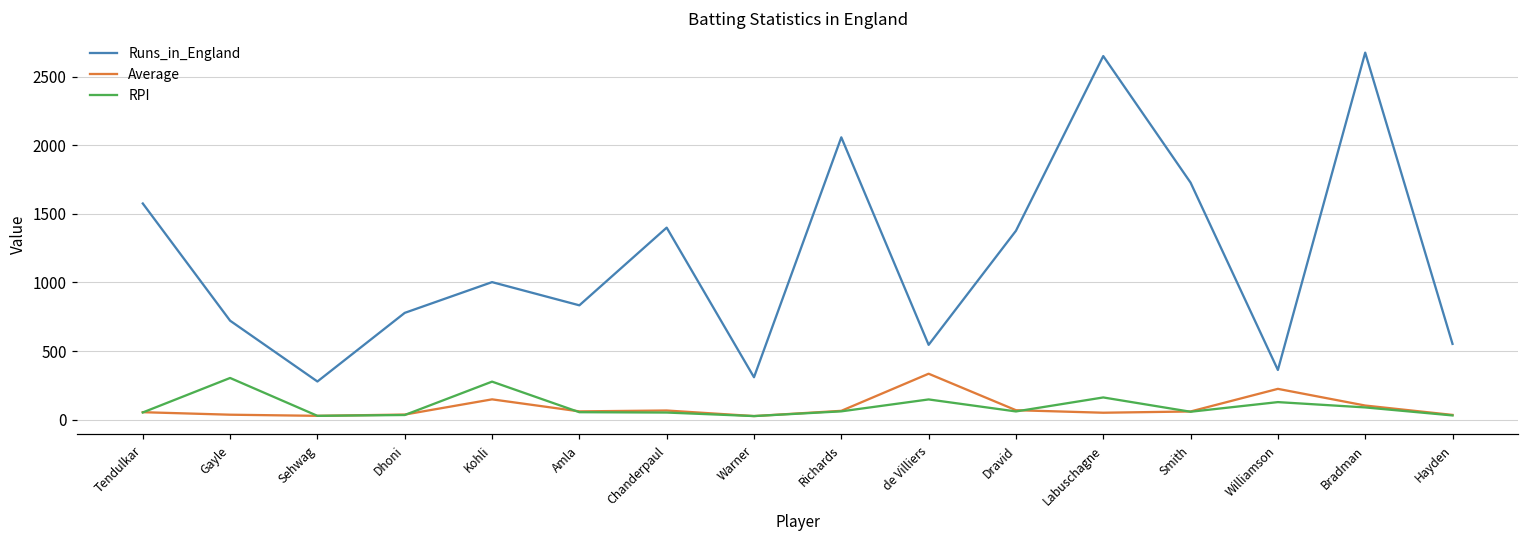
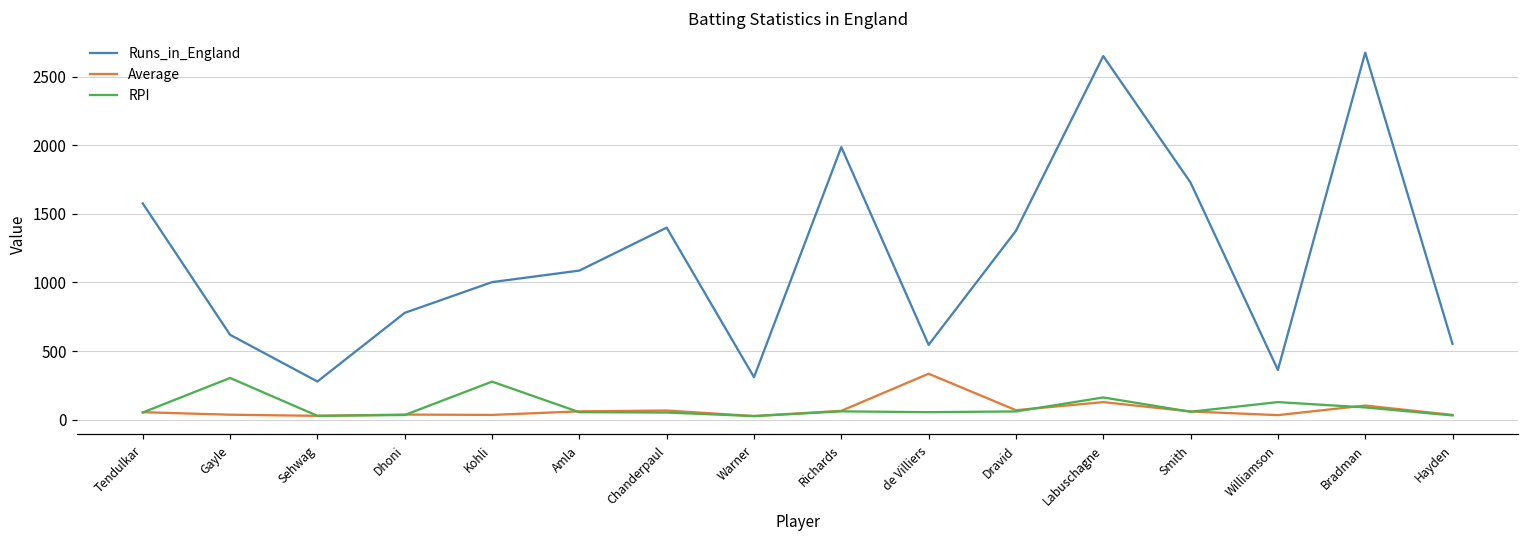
  {
    "Runs_in_England": {
      "Tendulkar": 1580,
-     "Gayle": 720,
+     "Gayle": 620,
      "Sehwag": 280,
      "Dhoni": 780,
      "Kohli": 1000,
-     "Amla": 830,
+     "Amla": 1090,
      "Chanderpaul": 1400,
      "Warner": 310,
-     "Richards": 2060,
+     "Richards": 1990,
      "de Villiers": 550,
      "Dravid": 1380,
      "Labuschagne": 2650,
      "Smith": 1730,
      "Williamson": 360,
      "Bradman": 2670,
      "Hayden": 550
    },
    "Average": {
      "Gayle": 40,
-     "Kohli": 150,
+     "Kohli": 30,
      "de Villiers": 330,
-     "Labuschagne": 50,
-     "Williamson": 220
+     "Labuschagne": 130,
+     "Williamson": 30
    },
    "RPI": {
      "Gayle": 300,
      "Kohli": 280,
-     "de Villiers": 150,
+     "de Villiers": 50,
      "Labuschagne": 160,
      "Williamson": 130
    }
  }
